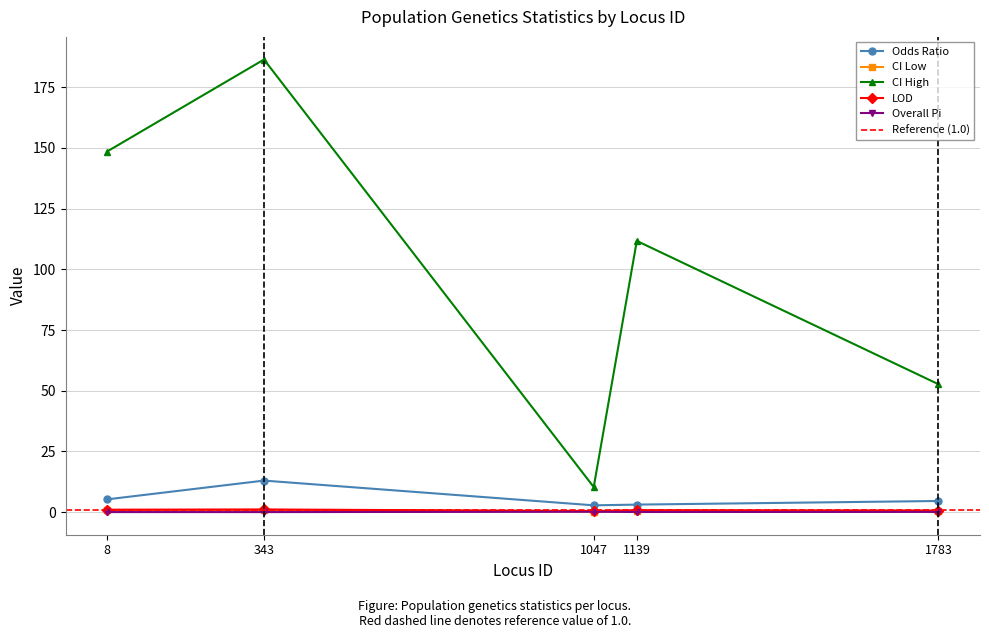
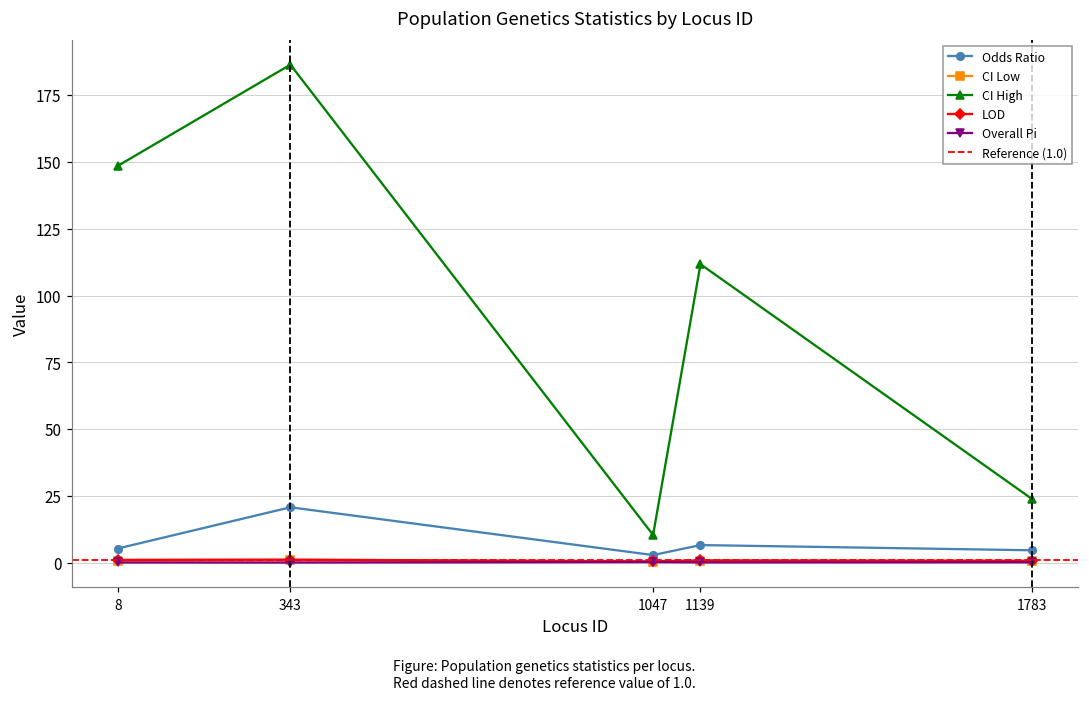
  {
    "Odds Ratio": {
      "8": 5,
-     "343": 13,
+     "343": 21,
      "1047": 3,
-     "1139": 3,
+     "1139": 7,
      "1783": 5
    },
    "CI High": {
      "8": 149,
      "343": 186,
      "1047": 10,
      "1139": 112,
-     "1783": 53
+     "1783": 24
    }
  }
